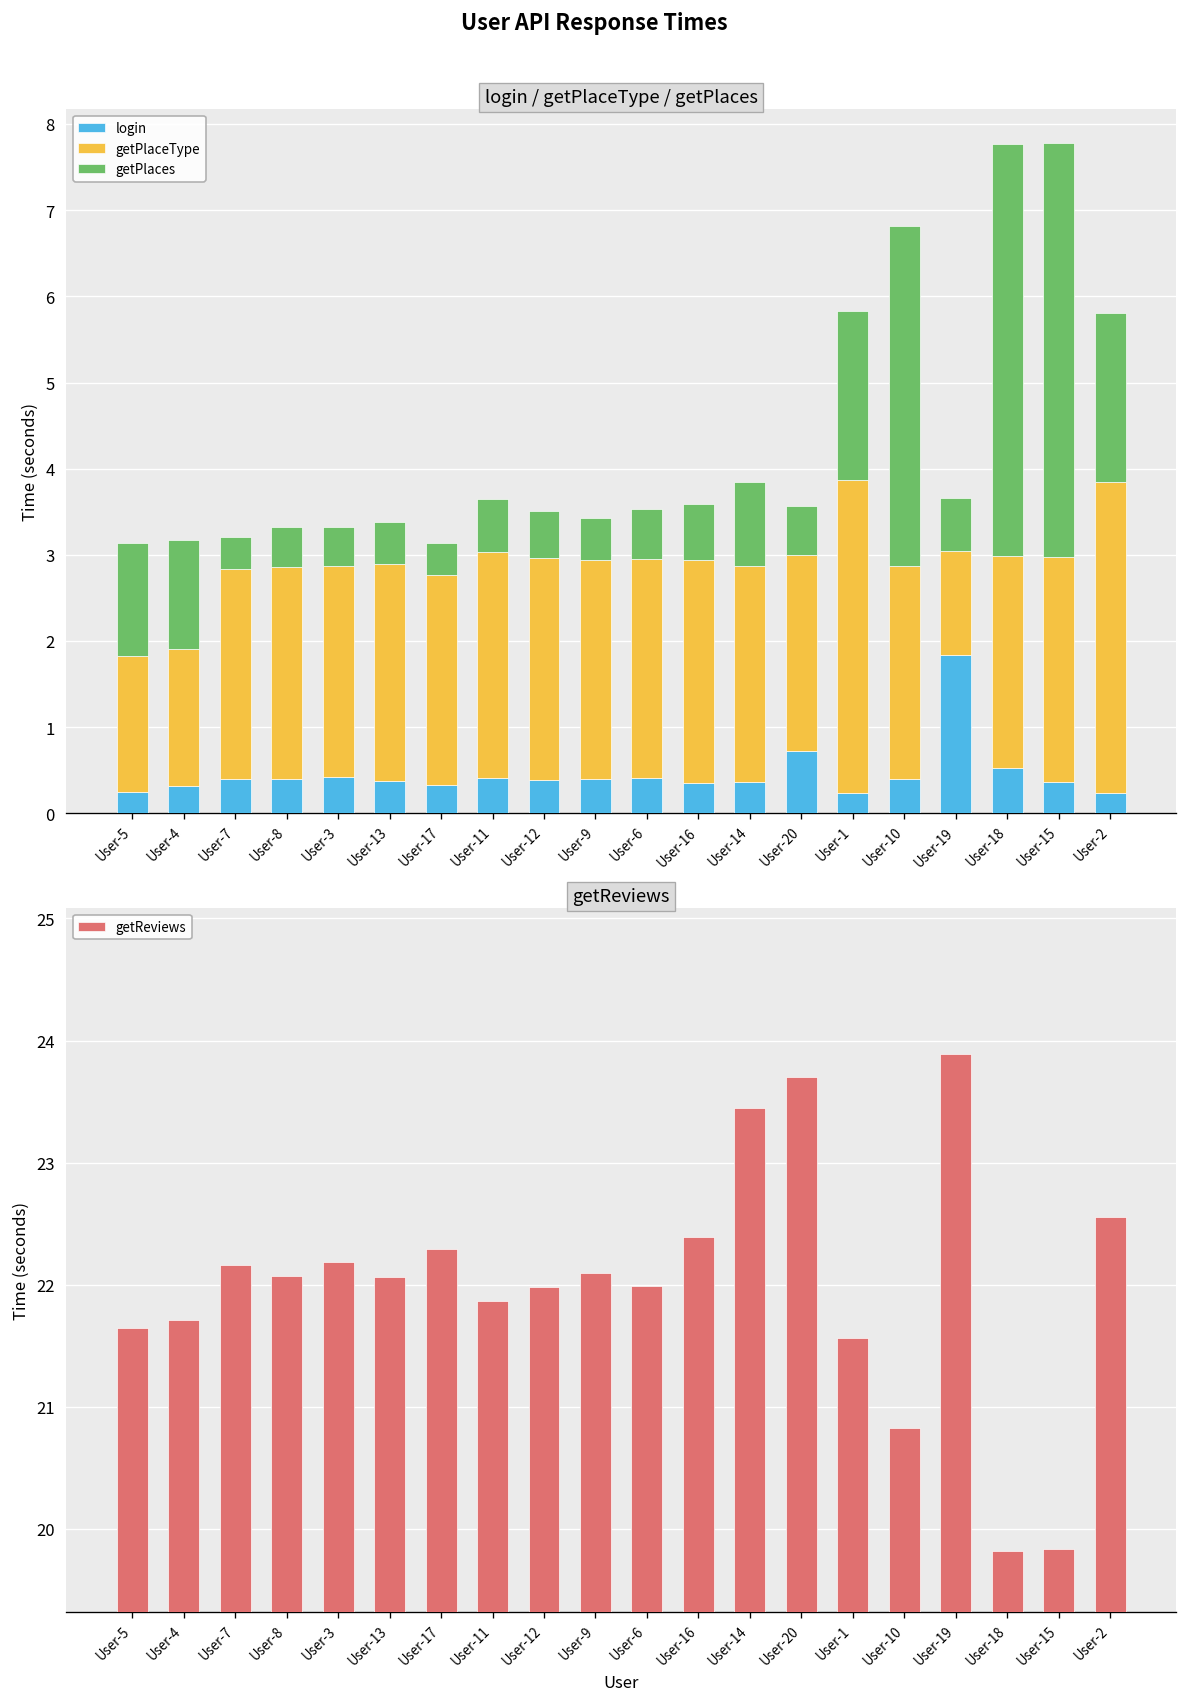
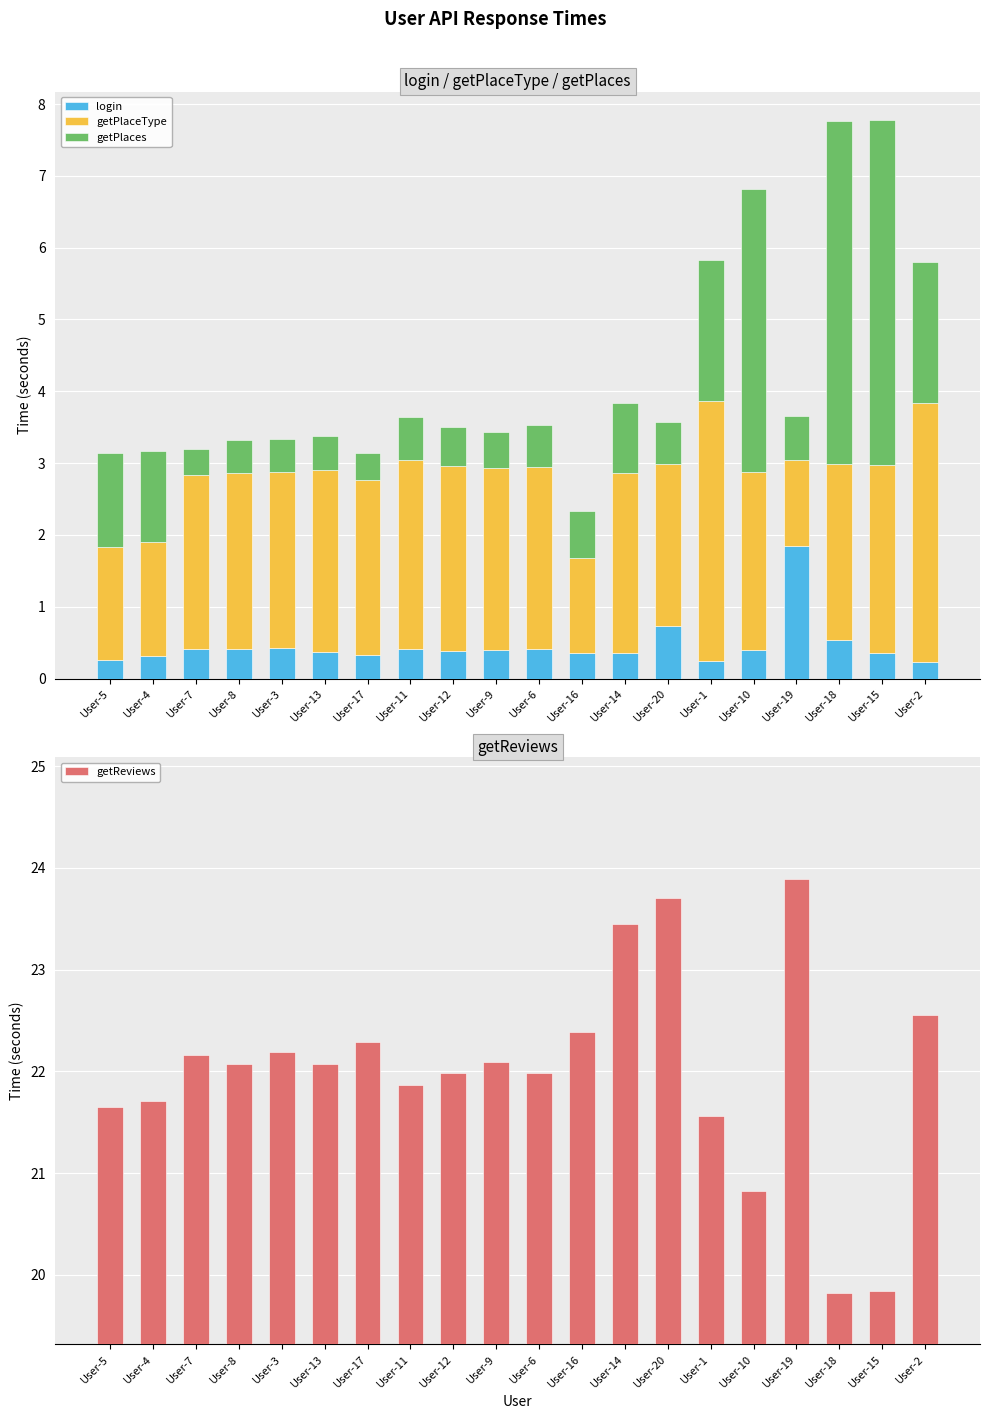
  {
    "login / getPlaceType / getPlaces": {
      "login": {
        "User-5": 0.3,
        "User-4": 0.3,
        "User-7": 0.4,
        "User-8": 0.4,
        "User-3": 0.4,
        "User-13": 0.4,
        "User-17": 0.3,
        "User-11": 0.4,
        "User-12": 0.4,
        "User-9": 0.4,
        "User-6": 0.4,
        "User-16": 0.4,
        "User-14": 0.4,
        "User-20": 0.7,
        "User-1": 0.2,
        "User-10": 0.4,
        "User-19": 1.8,
        "User-18": 0.5,
        "User-15": 0.4,
        "User-2": 0.2
      },
      "getPlaceType": {
        "User-5": 1.6,
        "User-4": 1.6,
        "User-7": 2.4,
        "User-8": 2.5,
        "User-3": 2.5,
        "User-13": 2.5,
        "User-17": 2.4,
        "User-11": 2.6,
        "User-12": 2.6,
        "User-9": 2.5,
        "User-6": 2.5,
-       "User-16": 2.6,
+       "User-16": 1.3,
        "User-14": 2.5,
        "User-20": 2.3,
        "User-1": 3.6,
        "User-10": 2.5,
        "User-19": 1.2,
        "User-18": 2.5,
        "User-15": 2.6,
        "User-2": 3.6
      },
      "getPlaces": {
        "User-5": 1.3,
        "User-4": 1.3,
        "User-7": 0.4,
        "User-8": 0.5,
        "User-3": 0.5,
        "User-13": 0.5,
        "User-17": 0.4,
        "User-11": 0.6,
        "User-12": 0.5,
        "User-9": 0.5,
        "User-6": 0.6,
        "User-16": 0.6,
        "User-14": 1.0,
        "User-20": 0.6,
        "User-1": 2.0,
        "User-10": 3.9,
        "User-19": 0.6,
        "User-18": 4.8,
        "User-15": 4.8,
        "User-2": 2.0
      }
    },
    "getReviews": {
      "User-5": 21.65,
      "User-4": 21.71,
      "User-7": 22.16,
      "User-8": 22.08,
      "User-3": 22.19,
      "User-13": 22.07,
      "User-17": 22.29,
      "User-11": 21.86,
      "User-12": 21.98,
      "User-9": 22.09,
      "User-6": 21.99,
      "User-16": 22.39,
      "User-14": 23.45,
      "User-20": 23.70,
      "User-1": 21.56,
      "User-10": 20.82,
      "User-19": 23.89,
      "User-18": 19.82,
      "User-15": 19.84,
      "User-2": 22.55
    }
  }
